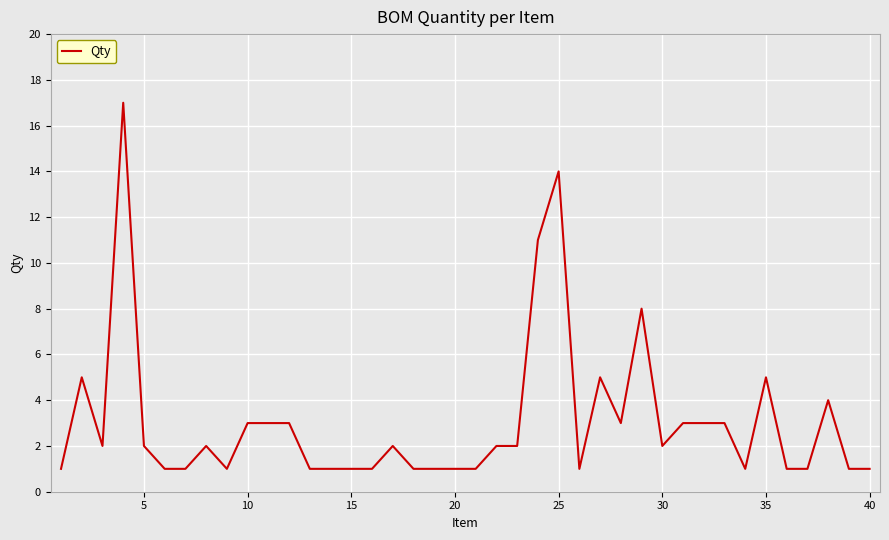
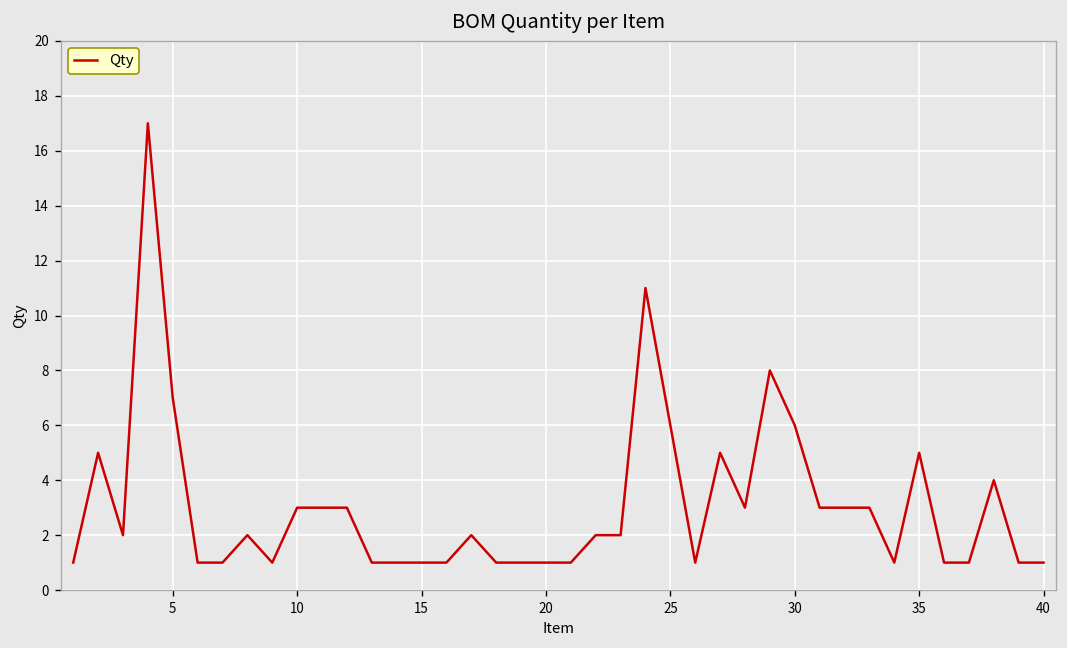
  {
-   "5": 2,
+   "5": 7,
    "10": 3,
    "15": 1,
    "20": 1,
-   "25": 14,
-   "30": 2,
+   "25": 6,
+   "30": 6,
    "35": 5,
    "40": 1
  }
